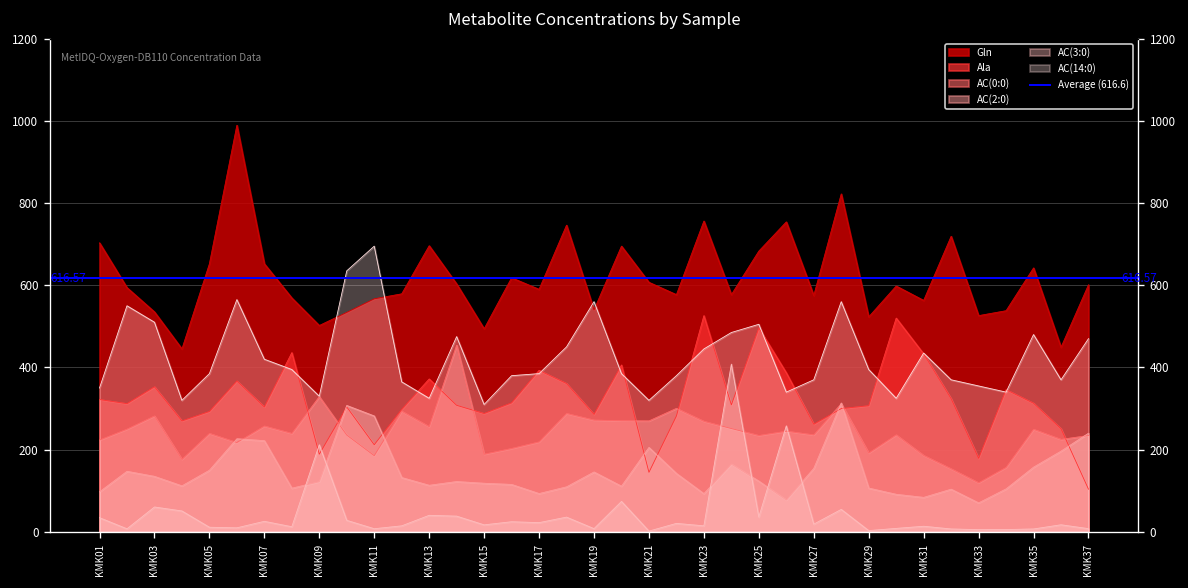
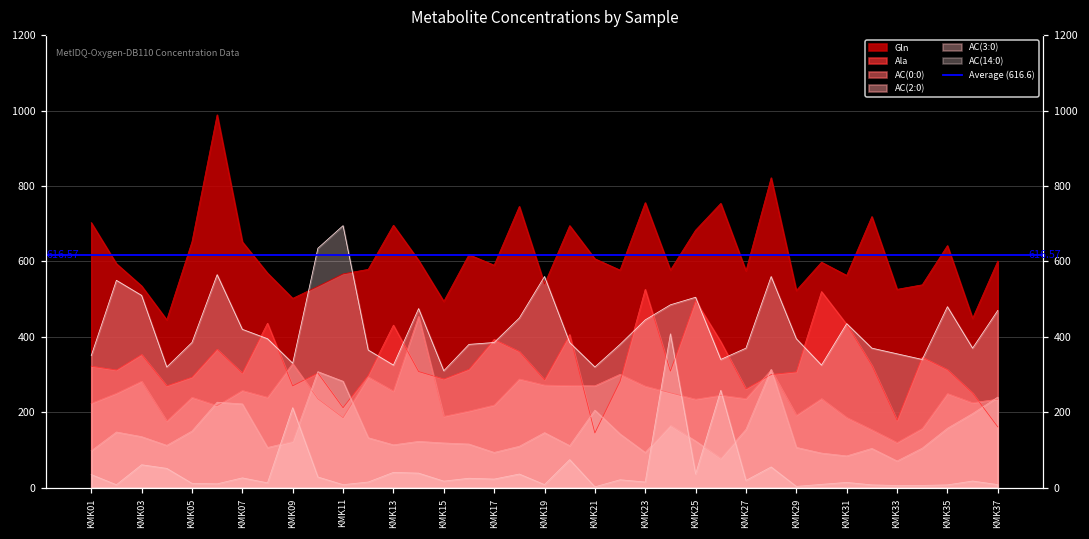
  {
    "Gln": {
      "KMK01": 700,
      "KMK03": 540,
      "KMK05": 650,
      "KMK07": 650,
      "KMK09": 500,
      "KMK11": 570,
      "KMK13": 700,
      "KMK15": 490,
      "KMK17": 590,
      "KMK19": 540,
      "KMK21": 610,
      "KMK23": 760,
      "KMK25": 680,
      "KMK27": 580,
      "KMK29": 520,
      "KMK31": 560,
      "KMK33": 530,
      "KMK35": 640,
      "KMK37": 600
    },
    "Ala": {
      "KMK01": 320,
      "KMK03": 350,
      "KMK05": 290,
      "KMK07": 300,
-     "KMK09": 190,
+     "KMK09": 270,
      "KMK11": 210,
-     "KMK13": 370,
+     "KMK13": 430,
      "KMK15": 290,
      "KMK17": 390,
      "KMK19": 290,
      "KMK21": 150,
      "KMK23": 530,
      "KMK25": 500,
      "KMK27": 260,
      "KMK29": 310,
      "KMK33": 180,
      "KMK35": 310,
-     "KMK37": 100
+     "KMK37": 160
    }
  }
